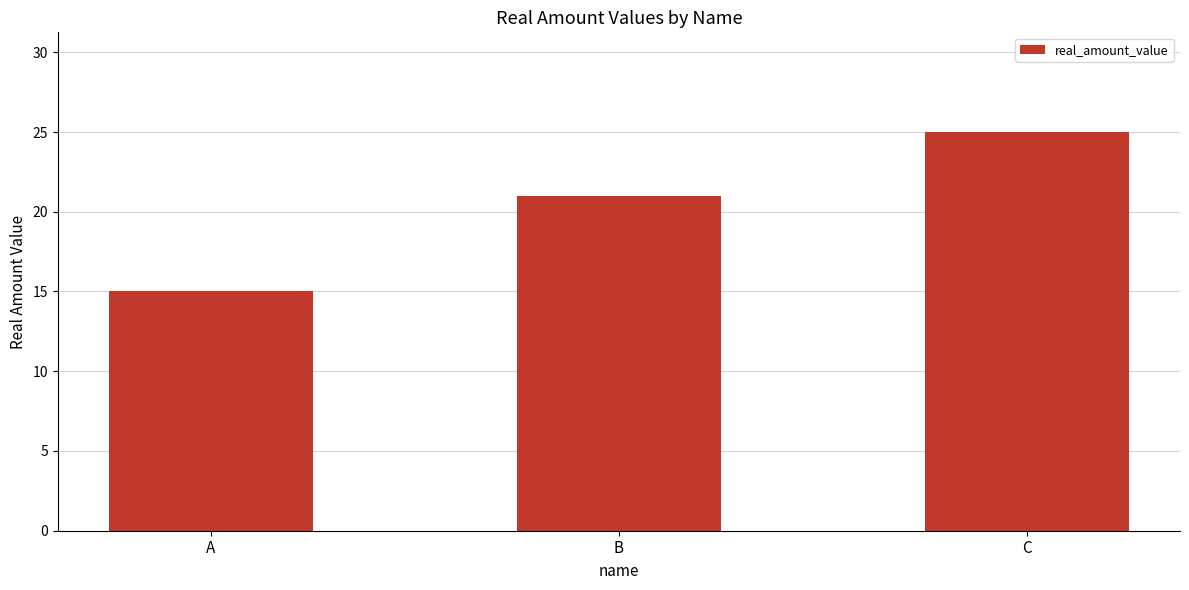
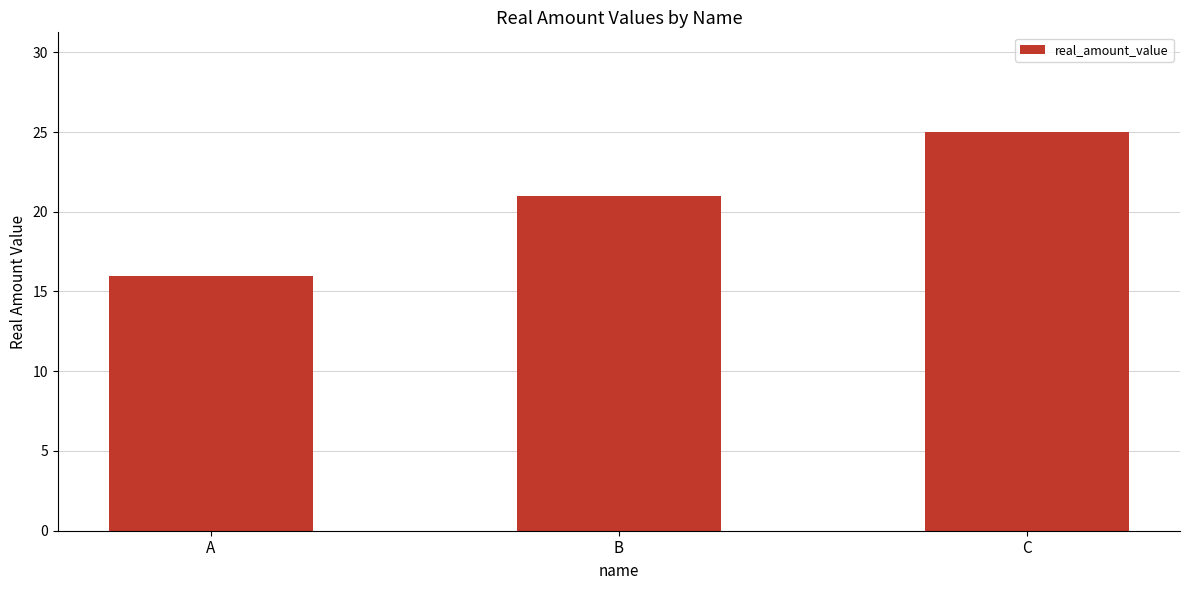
  {
-   "A": 15,
+   "A": 16,
    "B": 21,
    "C": 25
  }
